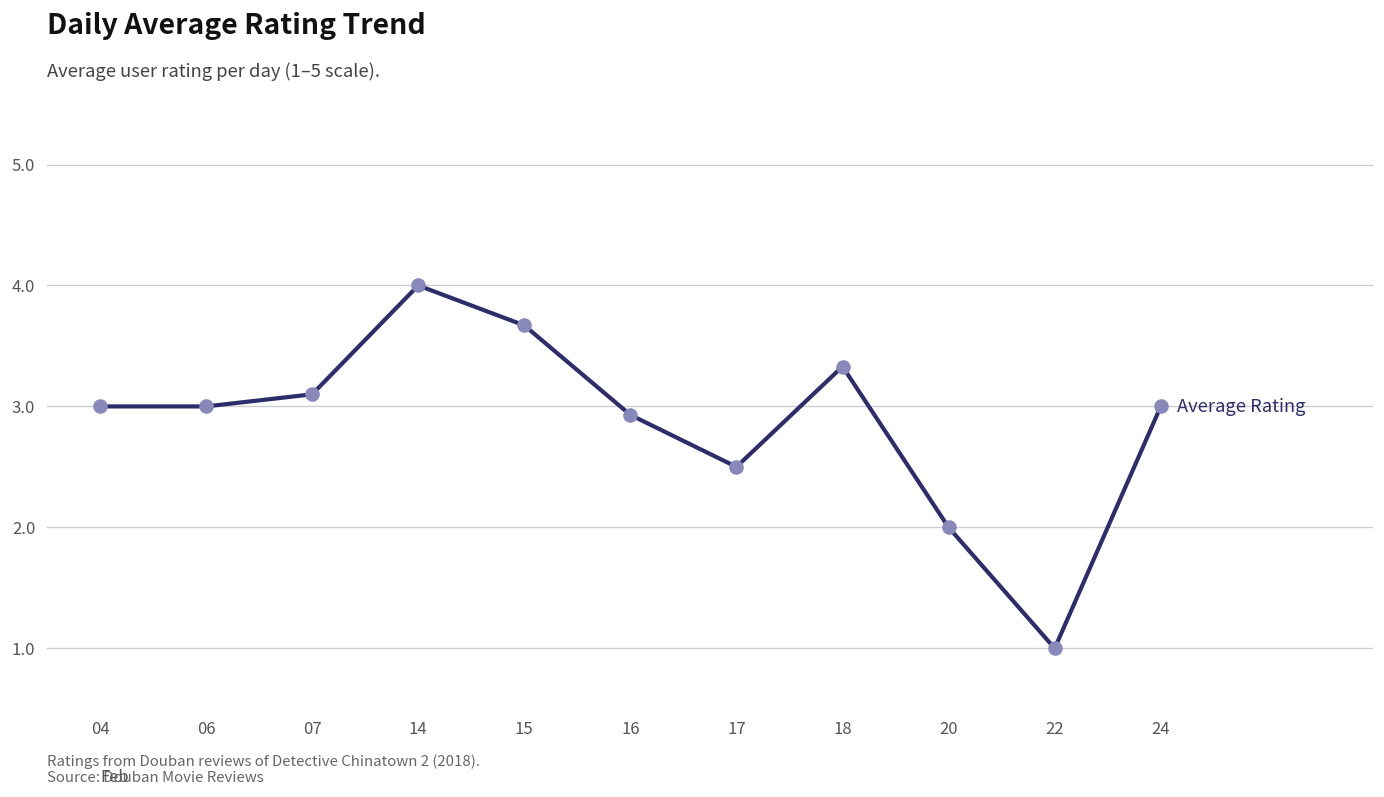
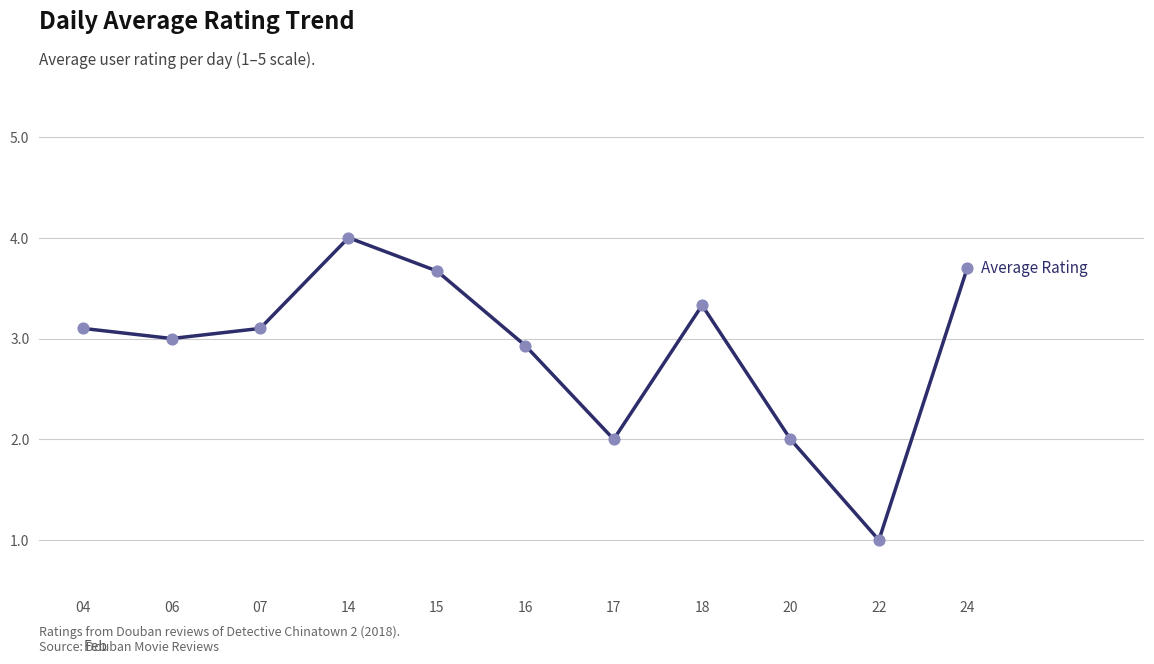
  {
-   "04": 3.0,
+   "04": 3.1,
    "06": 3.0,
    "07": 3.1,
    "14": 4.0,
    "15": 3.67,
    "16": 2.93,
-   "17": 2.5,
+   "17": 2.0,
    "18": 3.33,
    "20": 2.0,
    "22": 1.0,
-   "24": 3.0
+   "24": 3.7
  }
